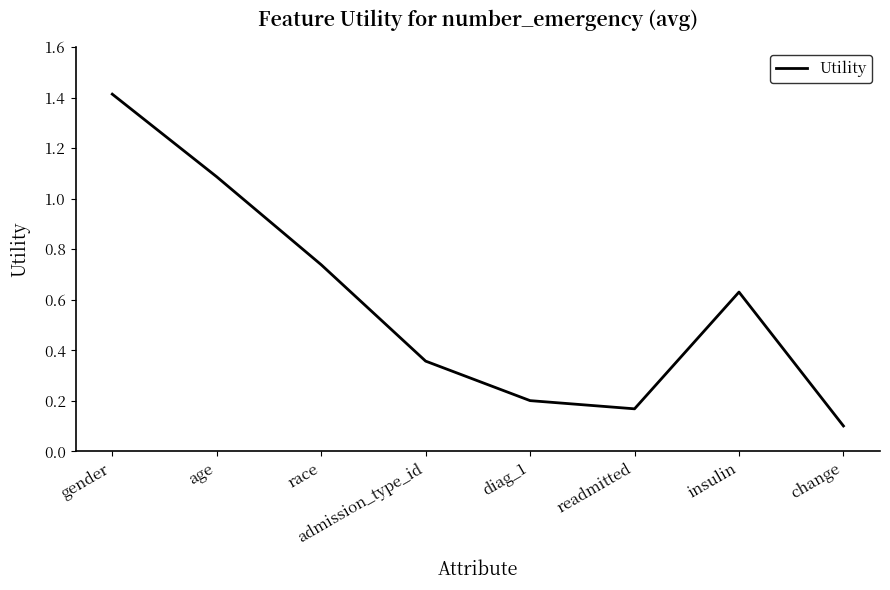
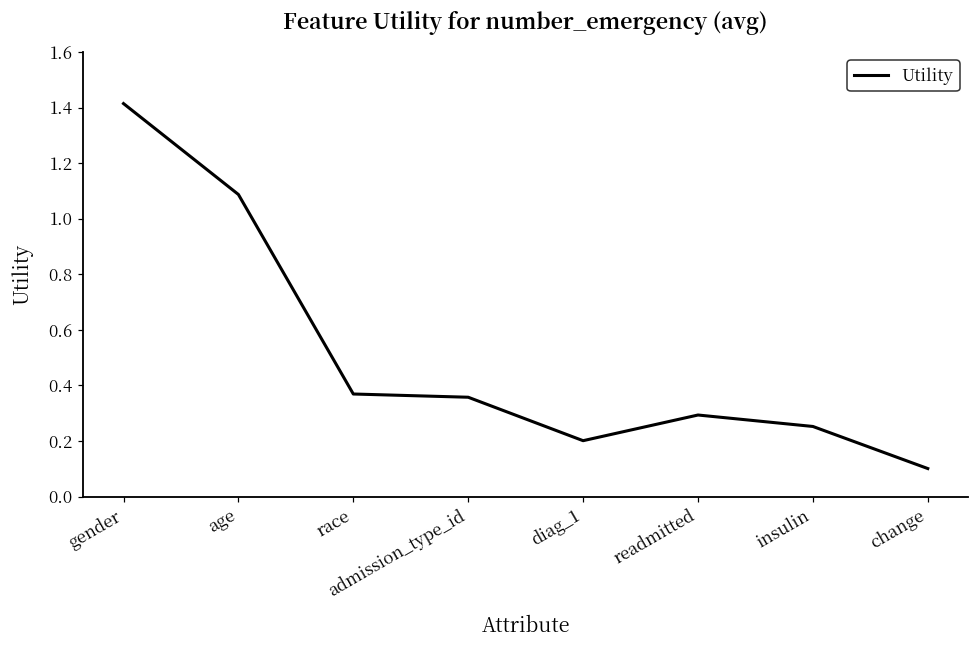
  {
    "gender": 1.41,
    "age": 1.09,
-   "race": 0.74,
+   "race": 0.37,
    "admission_type_id": 0.36,
    "diag_1": 0.20,
-   "readmitted": 0.17,
-   "insulin": 0.63,
+   "readmitted": 0.29,
+   "insulin": 0.25,
    "change": 0.10
  }
